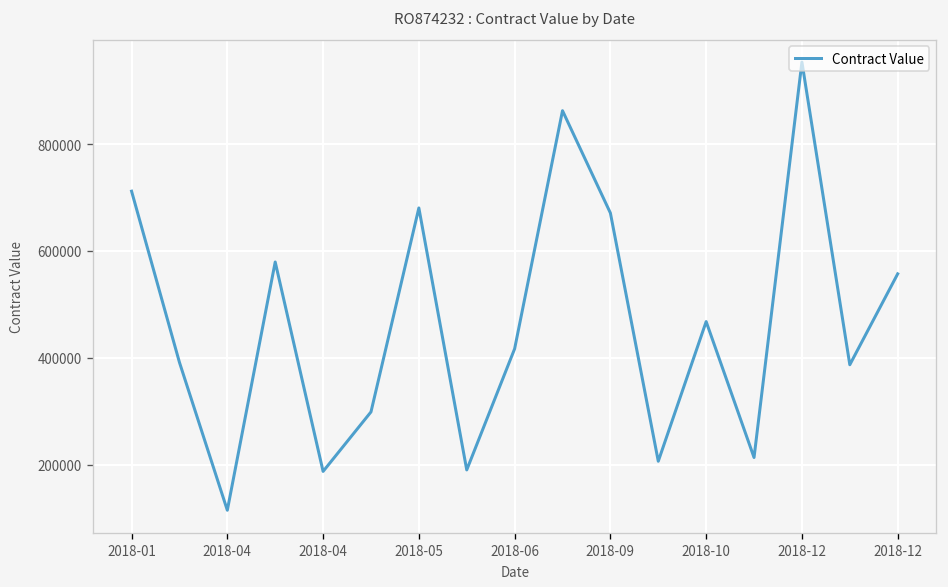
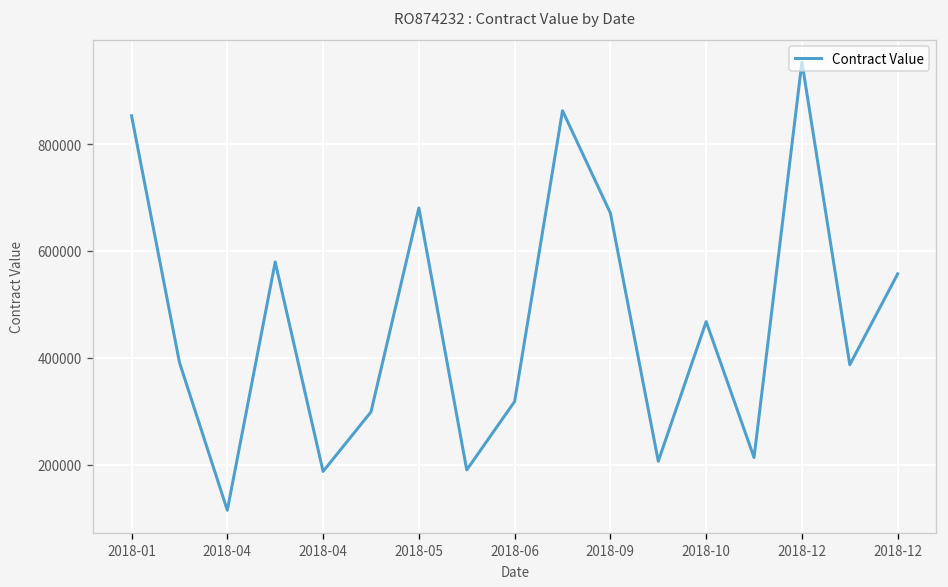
  {
-   "2018-01": 710000,
+   "2018-01": 850000,
    "2018-05": 680000,
-   "2018-06": 420000,
+   "2018-06": 320000,
    "2018-09": 670000,
    "2018-10": 470000
  }
